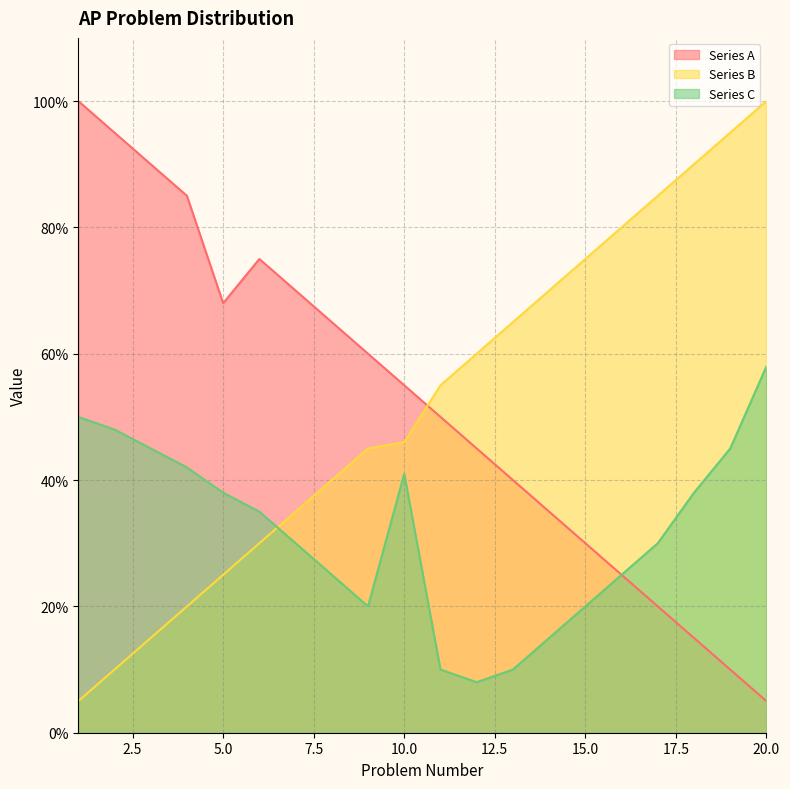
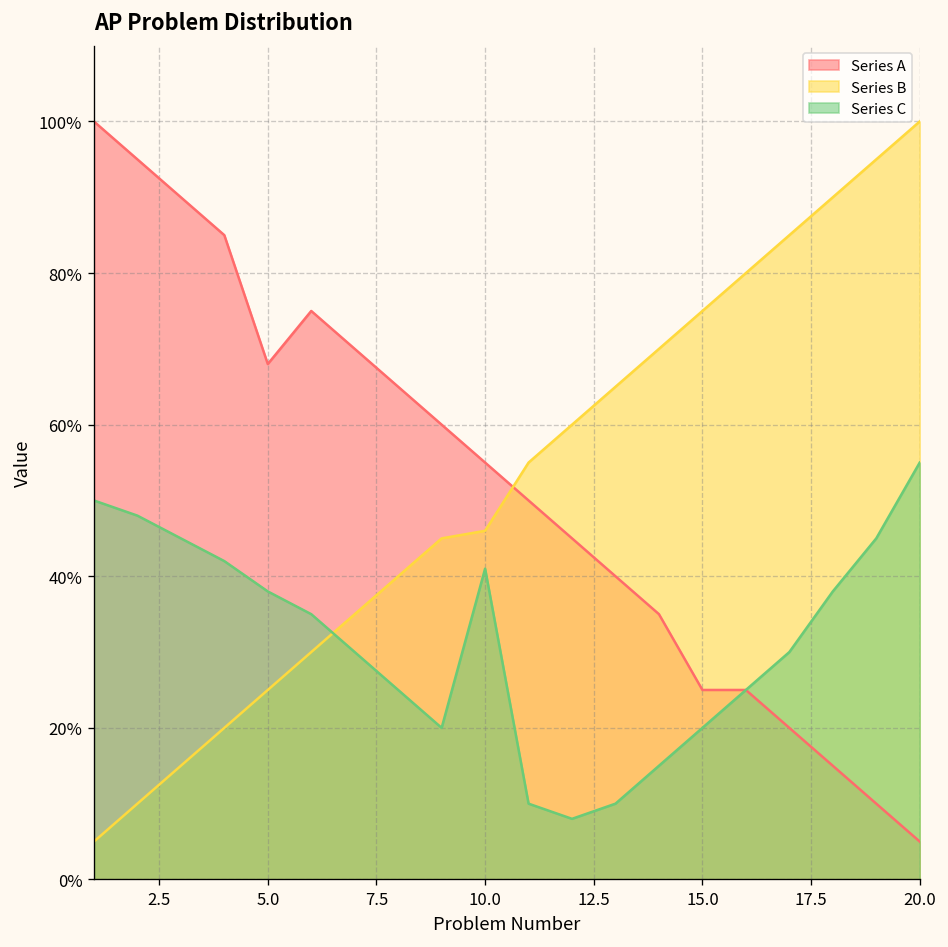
  {
    "Series A": {
      "5.0": "68%",
      "10.0": "55%",
-     "15.0": "30%",
+     "15.0": "25%",
      "20.0": "5%"
    },
    "Series B": {
      "5.0": "25%",
      "10.0": "46%",
      "15.0": "75%",
      "20.0": "100%"
    },
    "Series C": {
      "5.0": "38%",
      "10.0": "41%",
      "15.0": "20%",
-     "20.0": "58%"
+     "20.0": "55%"
    }
  }
